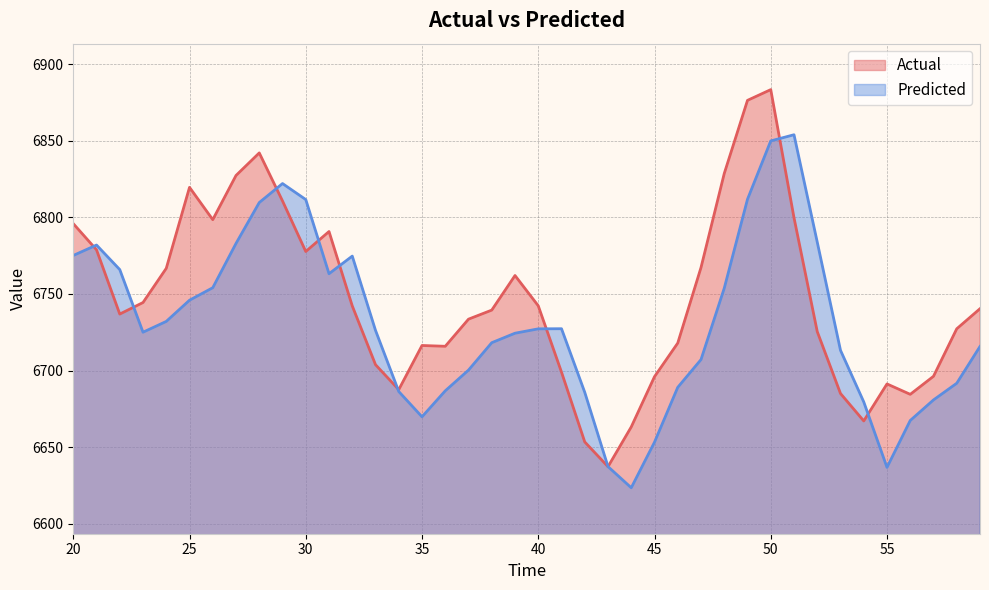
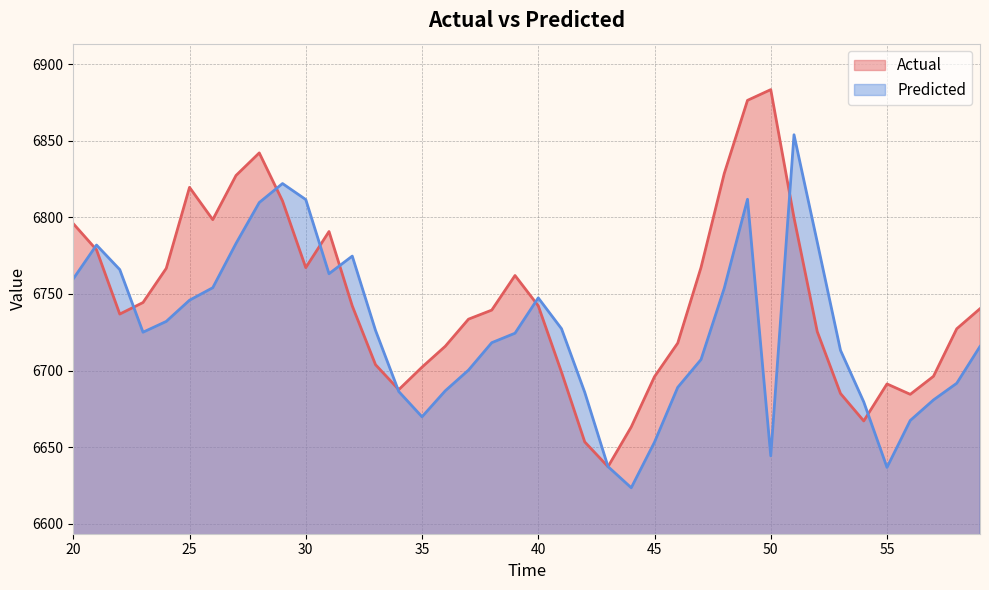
  {
    "Actual": {
      "20": 6796,
      "25": 6820,
-     "30": 6778,
-     "35": 6716,
+     "30": 6767,
+     "35": 6702,
      "40": 6742,
      "45": 6696,
      "50": 6883,
      "55": 6691
    },
    "Predicted": {
-     "20": 6775,
+     "20": 6760,
      "25": 6746,
      "30": 6812,
      "35": 6670,
-     "40": 6727,
+     "40": 6747,
      "45": 6653,
-     "50": 6850,
+     "50": 6644,
      "55": 6637
    }
  }
